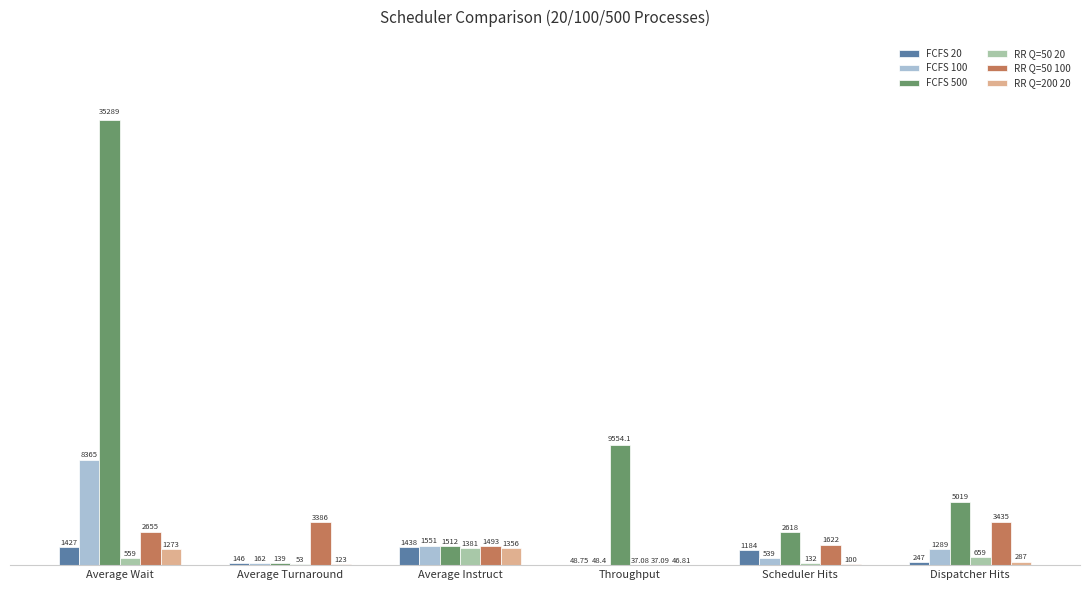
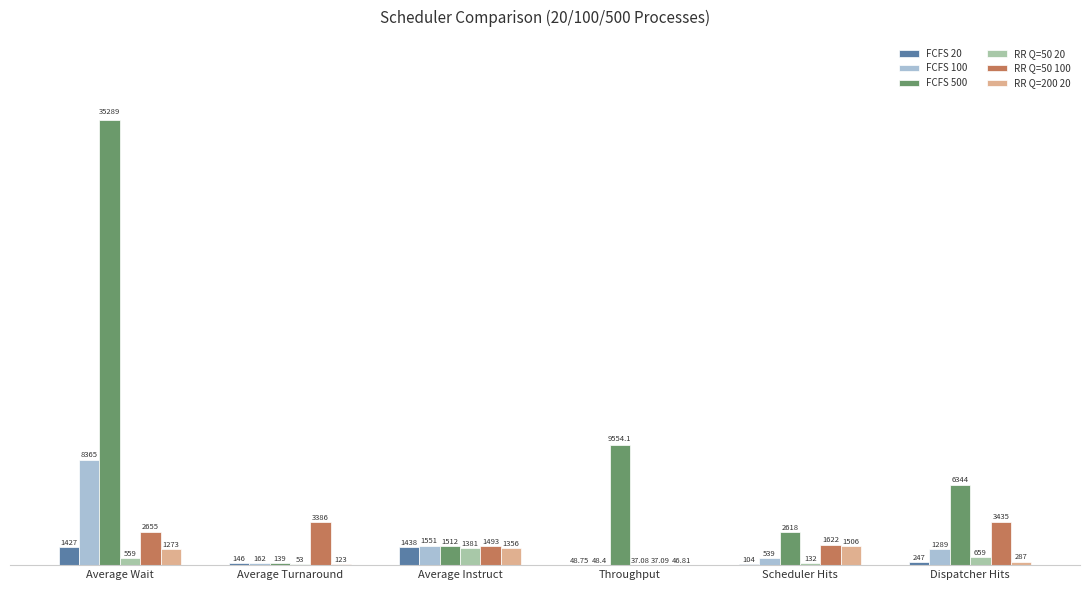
  {
    "FCFS 20": {
      "Average Wait": 1427,
      "Average Turnaround": 146,
      "Average Instruct": 1438,
      "Throughput": 48.75,
-     "Scheduler Hits": 1184,
+     "Scheduler Hits": 104,
      "Dispatcher Hits": 247
    },
    "FCFS 500": {
      "Average Wait": 35289,
      "Average Turnaround": 139,
      "Average Instruct": 1512,
      "Throughput": 9554.1,
      "Scheduler Hits": 2618,
-     "Dispatcher Hits": 5019
+     "Dispatcher Hits": 6344
    },
    "RR Q=50 100": {
      "Average Wait": 2655,
      "Average Turnaround": 3386,
      "Average Instruct": 1493,
      "Throughput": 37.09,
      "Scheduler Hits": 1622,
      "Dispatcher Hits": 3435
    },
    "RR Q=200 20": {
      "Average Wait": 1273,
      "Average Turnaround": 123,
      "Average Instruct": 1356,
      "Throughput": 46.81,
-     "Scheduler Hits": 100,
+     "Scheduler Hits": 1506,
      "Dispatcher Hits": 287
    }
  }
